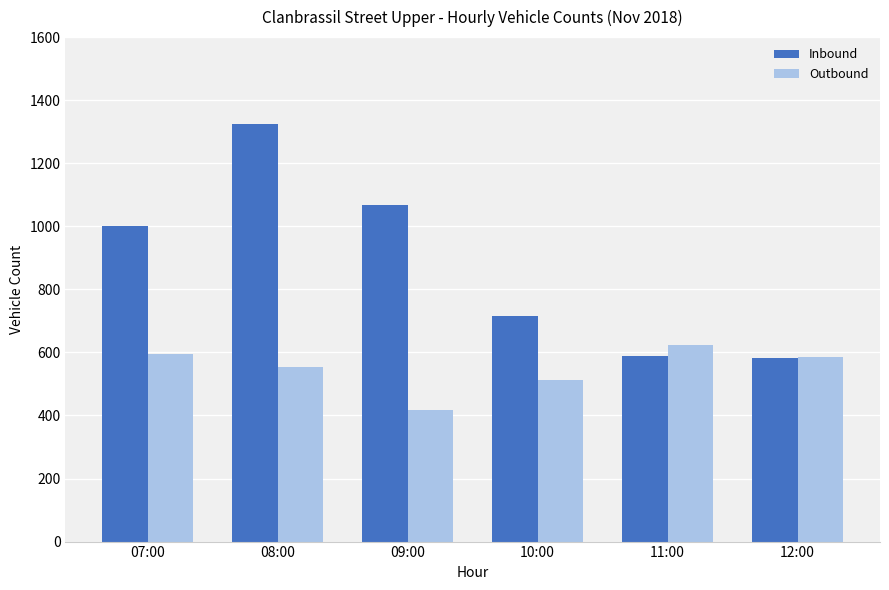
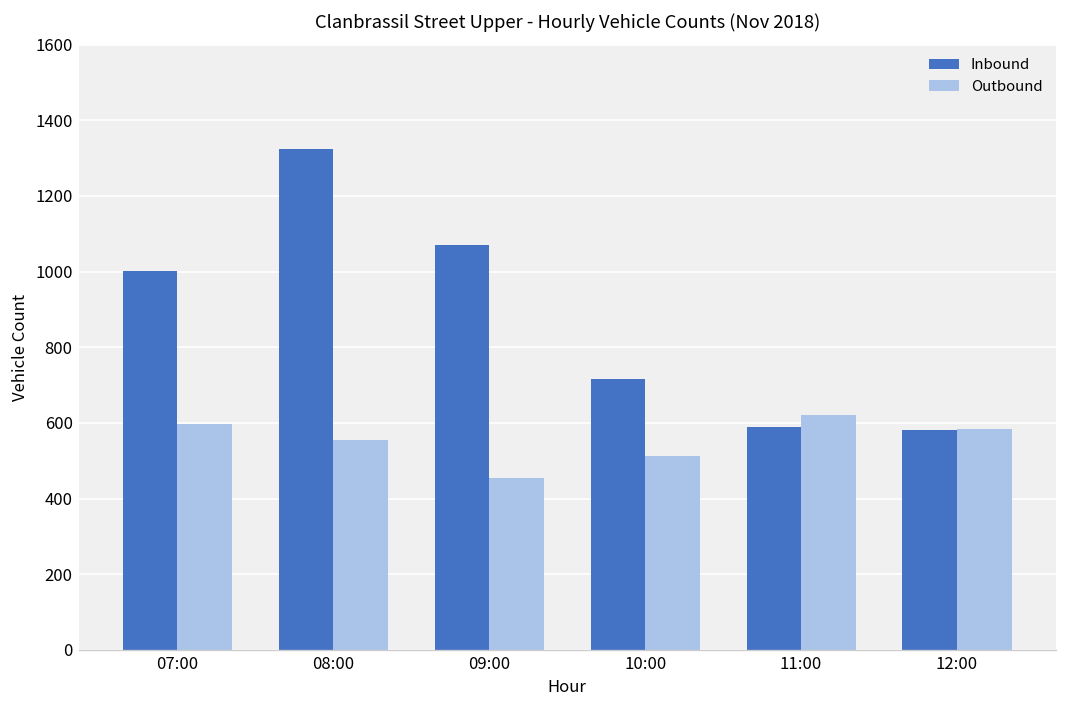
  {
    "Inbound": {
      "07:00": 1000,
      "08:00": 1320,
      "09:00": 1070,
      "10:00": 720,
      "11:00": 590,
      "12:00": 580
    },
    "Outbound": {
      "07:00": 600,
      "08:00": 560,
-     "09:00": 420,
+     "09:00": 460,
      "10:00": 510,
      "11:00": 620,
      "12:00": 590
    }
  }
